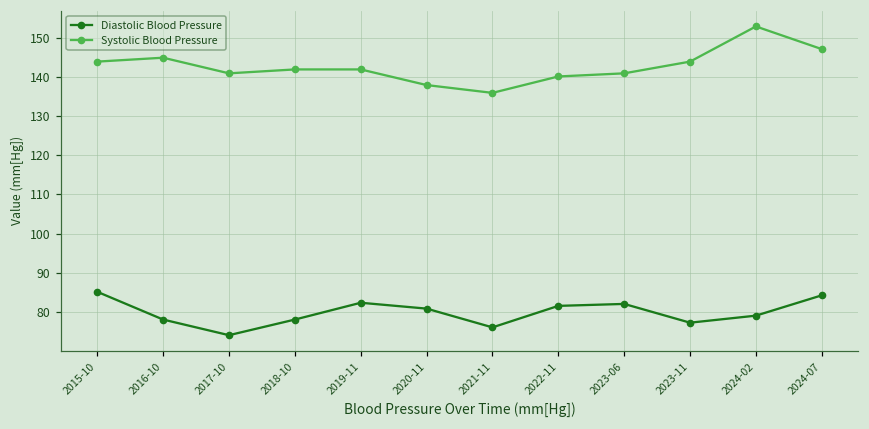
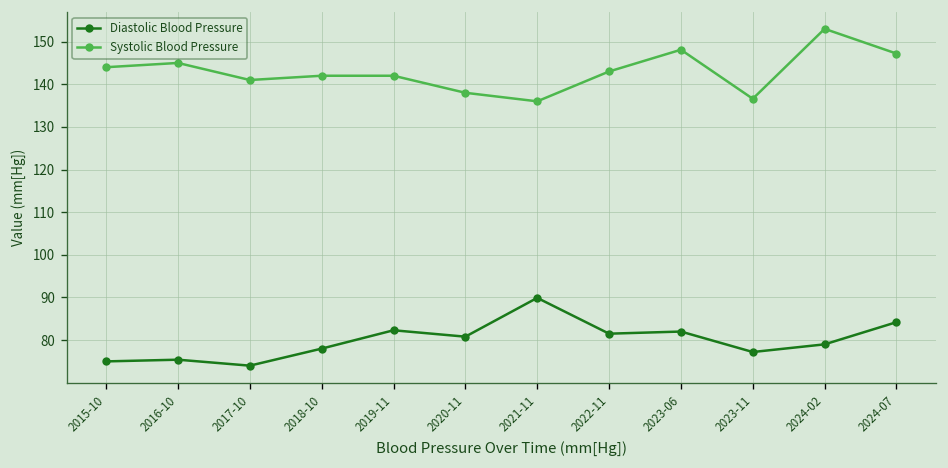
  {
    "Diastolic Blood Pressure": {
-     "2015-10": 85,
-     "2016-10": 78,
+     "2015-10": 75,
+     "2016-10": 75,
      "2017-10": 74,
      "2018-10": 78,
      "2019-11": 82,
      "2020-11": 81,
-     "2021-11": 76,
+     "2021-11": 90,
      "2022-11": 82,
      "2023-06": 82,
      "2023-11": 77,
      "2024-02": 79,
      "2024-07": 84
    },
    "Systolic Blood Pressure": {
      "2015-10": 144,
      "2016-10": 145,
      "2017-10": 141,
      "2018-10": 142,
      "2019-11": 142,
      "2020-11": 138,
      "2021-11": 136,
-     "2022-11": 140,
-     "2023-06": 141,
-     "2023-11": 144,
+     "2022-11": 143,
+     "2023-06": 148,
+     "2023-11": 137,
      "2024-02": 153,
      "2024-07": 147
    }
  }
